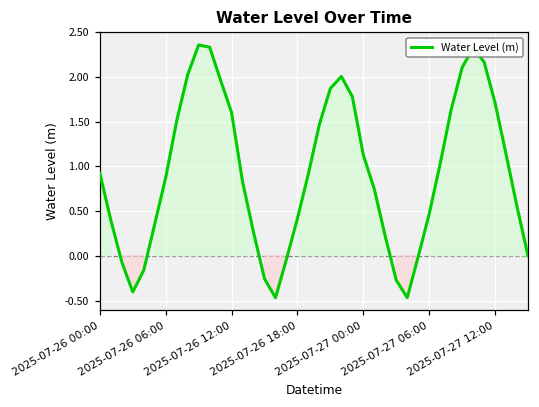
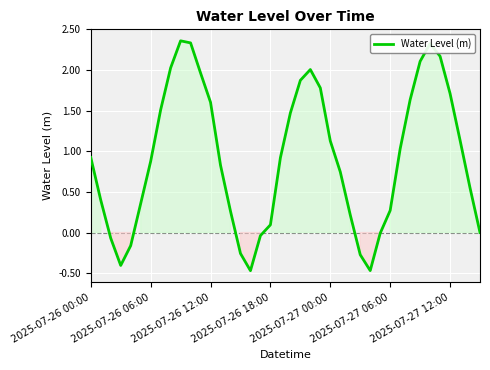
  {
    "2025-07-26 00:00": 0.9,
    "2025-07-26 06:00": 0.9,
    "2025-07-26 12:00": 1.6,
-   "2025-07-26 18:00": 0.4,
+   "2025-07-26 18:00": 0.1,
    "2025-07-27 00:00": 1.1,
-   "2025-07-27 06:00": 0.5,
+   "2025-07-27 06:00": 0.3,
    "2025-07-27 12:00": 1.7
  }
